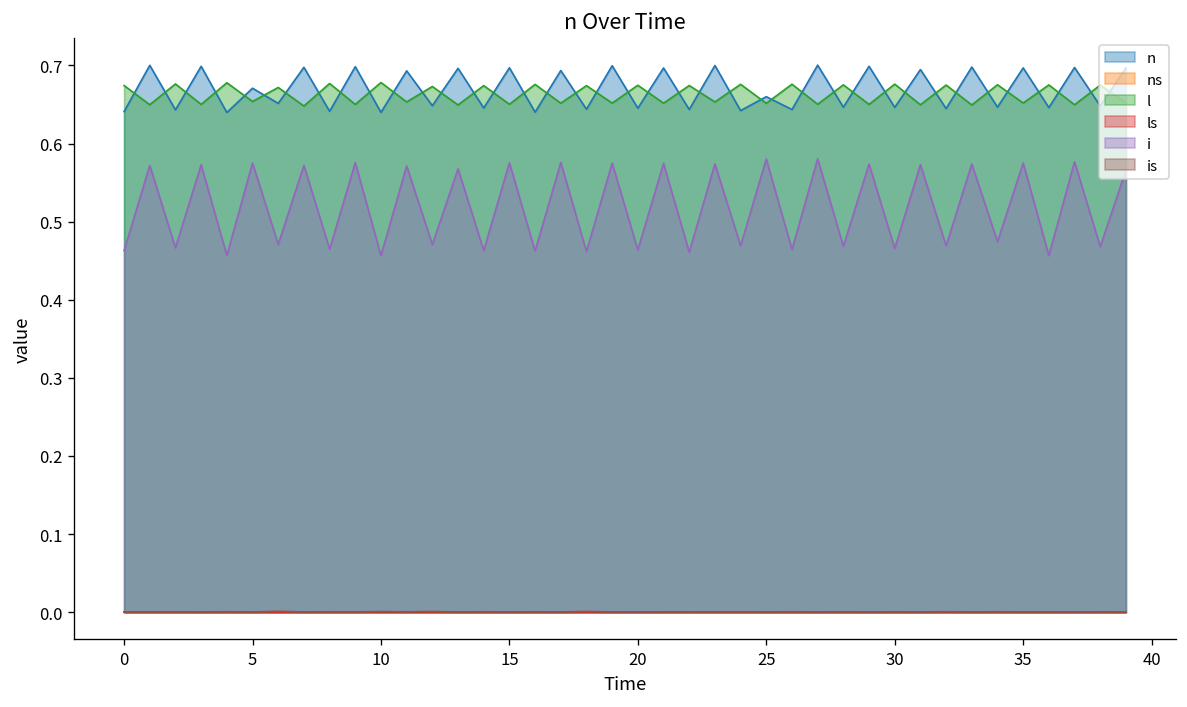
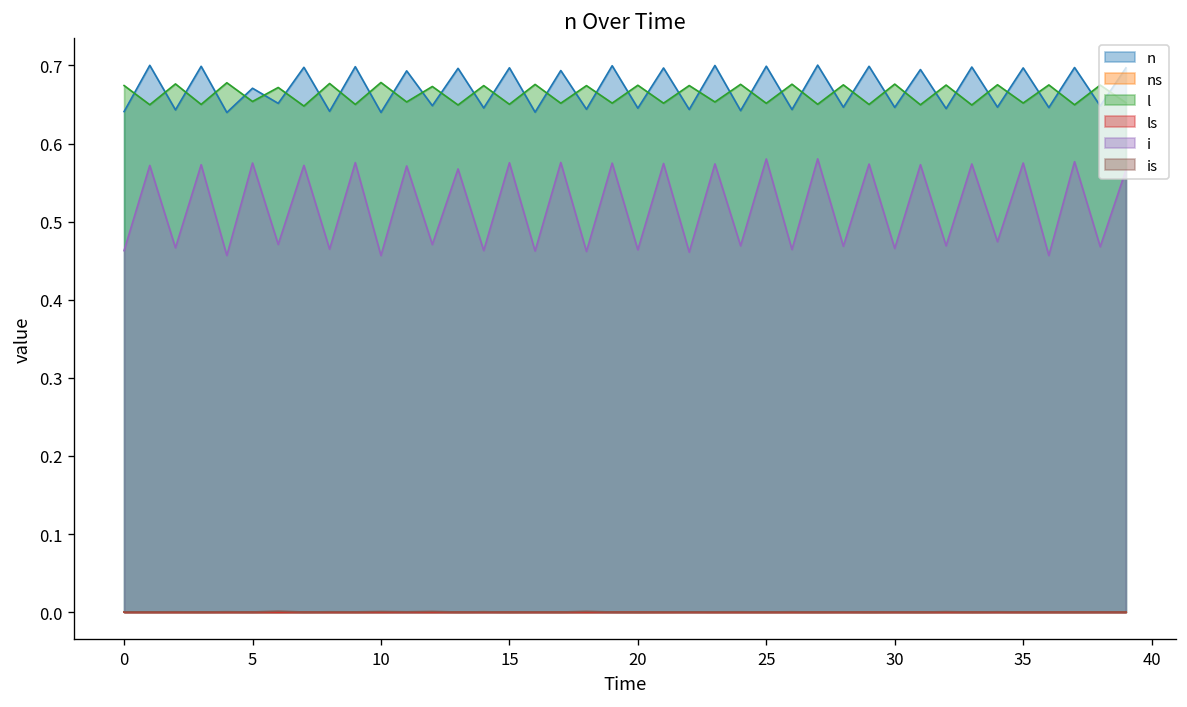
  {
    "n": {
      "0": 0.64,
      "5": 0.67,
      "10": 0.64,
      "15": 0.70,
      "20": 0.65,
-     "25": 0.66,
+     "25": 0.70,
      "30": 0.65,
      "35": 0.70
    },
    "l": {
      "0": 0.67,
      "5": 0.65,
      "10": 0.68,
      "15": 0.65,
      "20": 0.67,
      "25": 0.65,
      "30": 0.68,
      "35": 0.65
    },
    "i": {
      "0": 0.46,
      "5": 0.58,
      "10": 0.46,
      "15": 0.58,
      "20": 0.46,
      "25": 0.58,
      "30": 0.47,
      "35": 0.58
    }
  }
